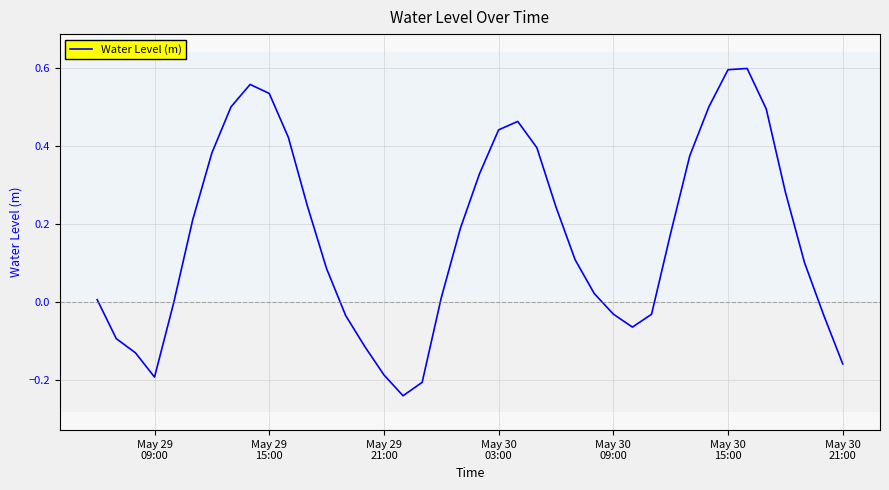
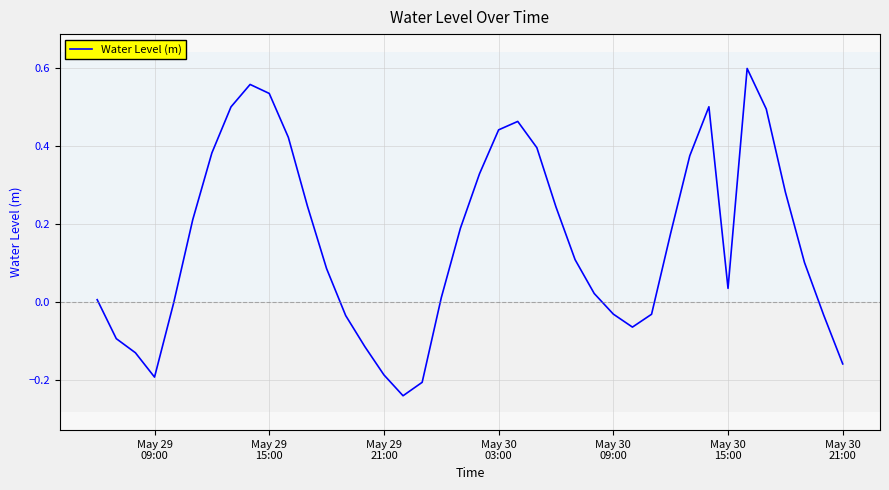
  {
    "May 29 09:00": -0.19,
    "May 29 15:00": 0.53,
    "May 29 21:00": -0.19,
    "May 30 03:00": 0.44,
    "May 30 09:00": -0.03,
-   "May 30 15:00": 0.60,
+   "May 30 15:00": 0.03,
    "May 30 21:00": -0.16
  }
